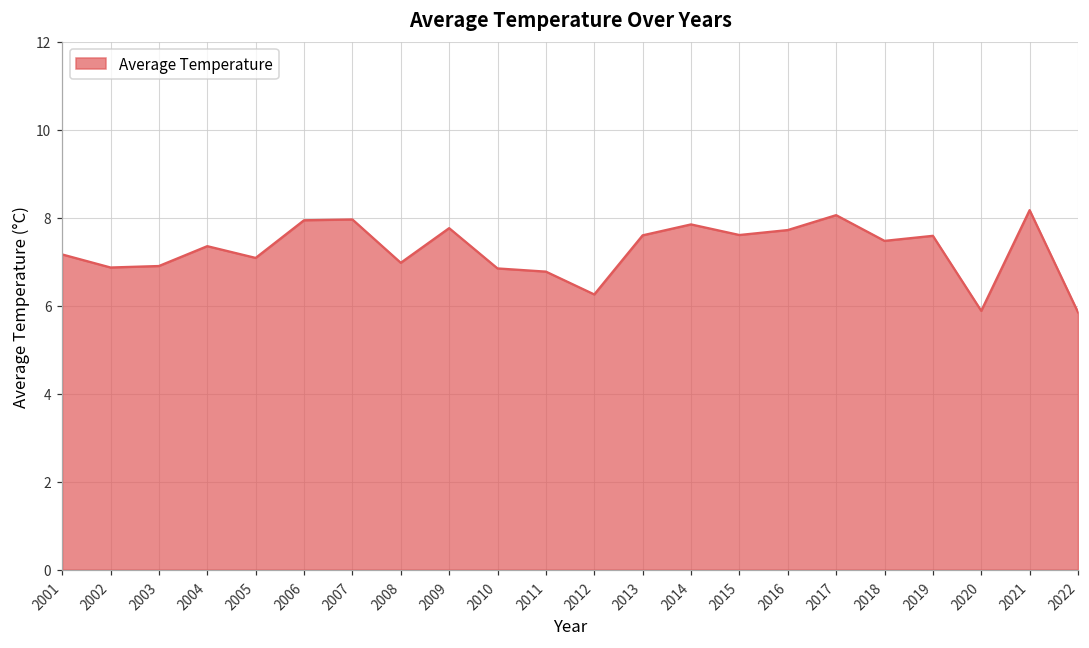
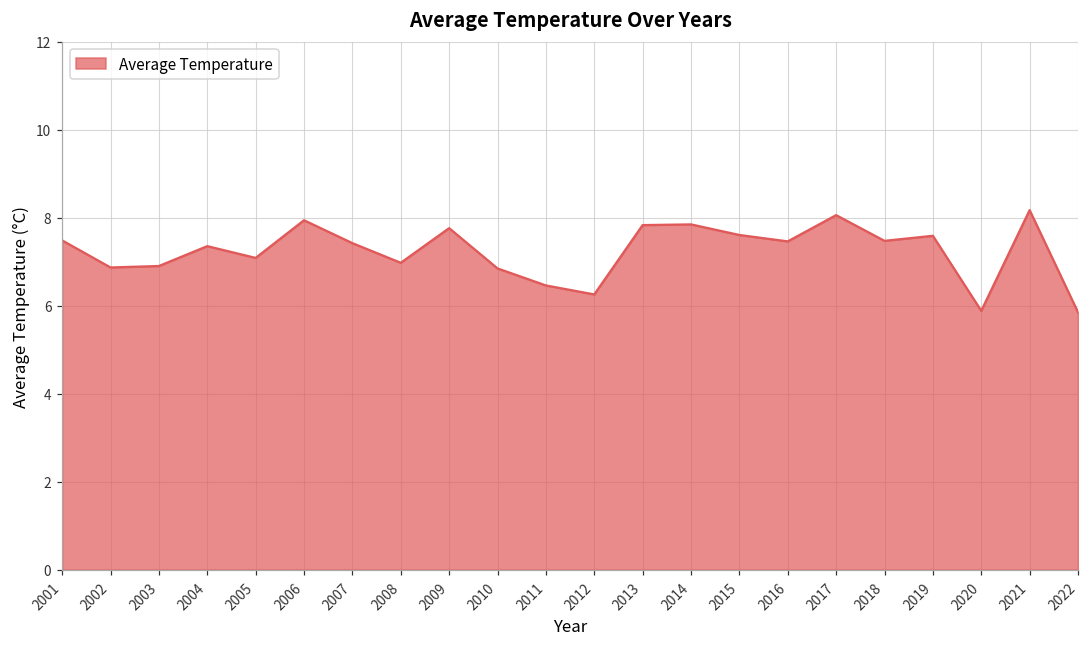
  {
-   "2001": 7.2,
+   "2001": 7.5,
    "2002": 6.9,
    "2003": 6.9,
    "2004": 7.4,
    "2005": 7.1,
    "2006": 7.9,
-   "2007": 8.0,
+   "2007": 7.4,
    "2008": 7.0,
    "2009": 7.8,
    "2010": 6.8,
-   "2011": 6.8,
+   "2011": 6.5,
    "2012": 6.3,
-   "2013": 7.6,
+   "2013": 7.8,
    "2014": 7.8,
    "2015": 7.6,
-   "2016": 7.7,
+   "2016": 7.5,
    "2017": 8.1,
    "2018": 7.5,
    "2019": 7.6,
    "2020": 5.9,
    "2021": 8.2,
    "2022": 5.9
  }
